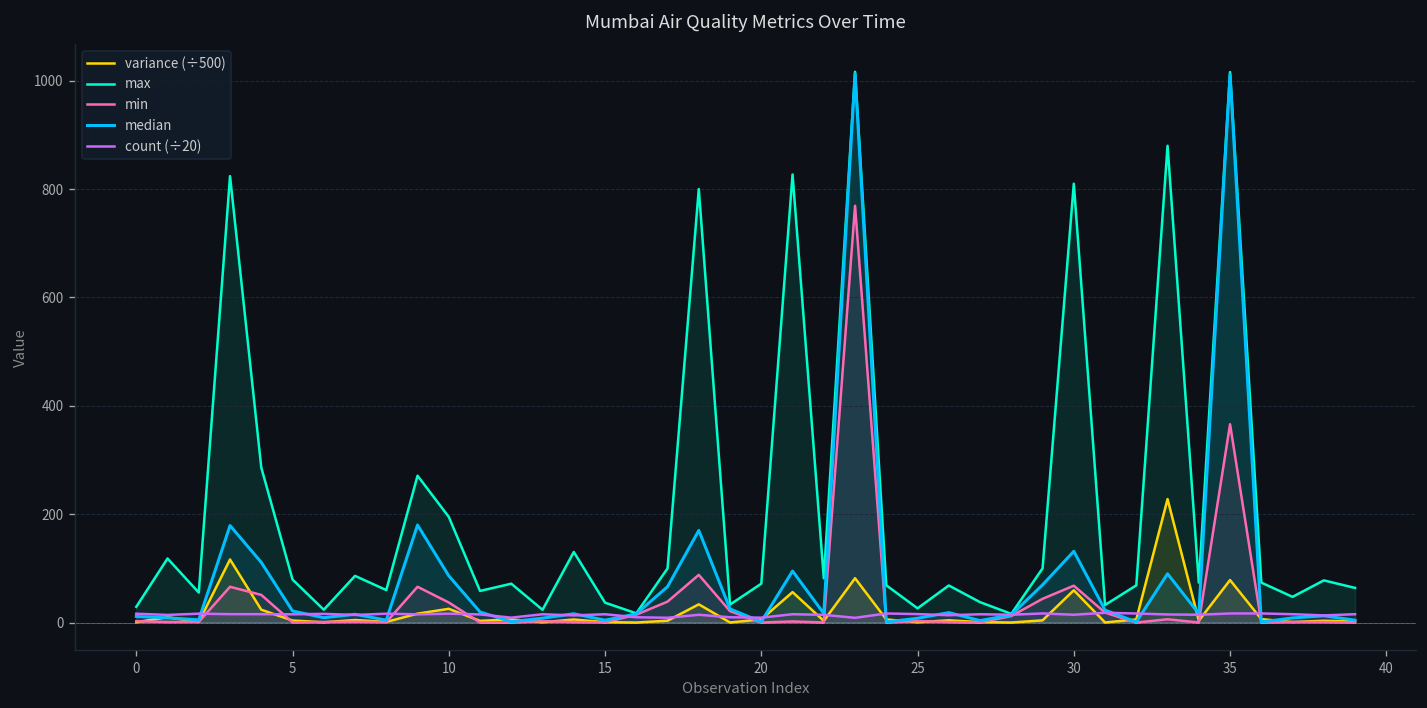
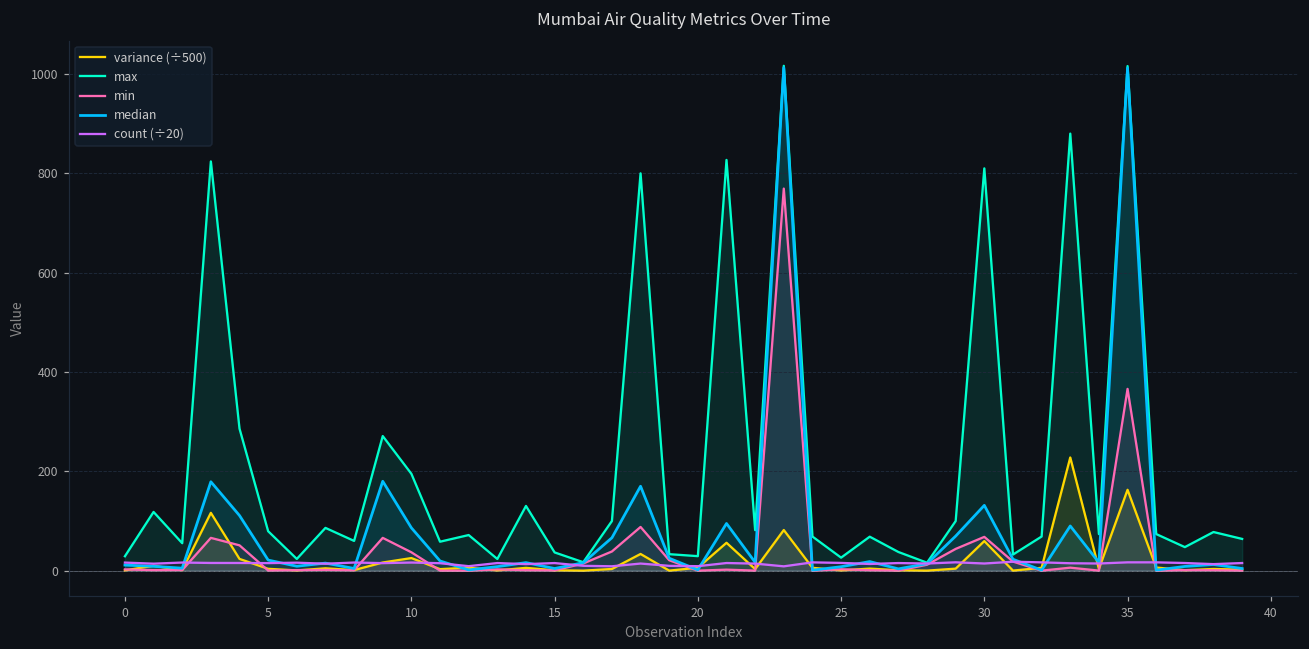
  {
    "variance (÷500)": {
      "10": 30,
      "30": 60,
-     "35": 80
+     "35": 160
    },
    "max": {
      "0": 30,
      "5": 80,
      "10": 200,
      "15": 40,
-     "20": 70,
+     "20": 30,
      "25": 30,
      "30": 810
    },
    "min": {
      "10": 40,
      "30": 70,
      "35": 370
    },
    "median": {
      "5": 20,
      "10": 90,
      "30": 130
    },
    "count (÷20)": {
      "5": 20,
      "10": 20,
      "15": 20,
      "25": 20,
      "30": 10,
      "35": 20
    }
  }
